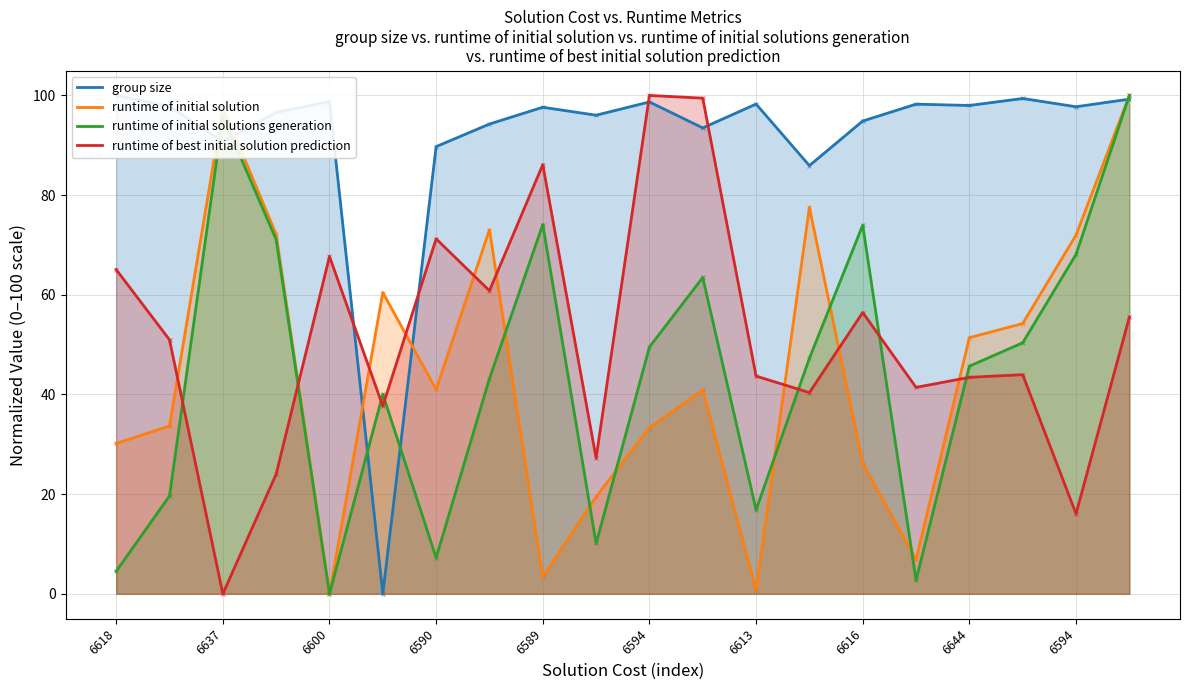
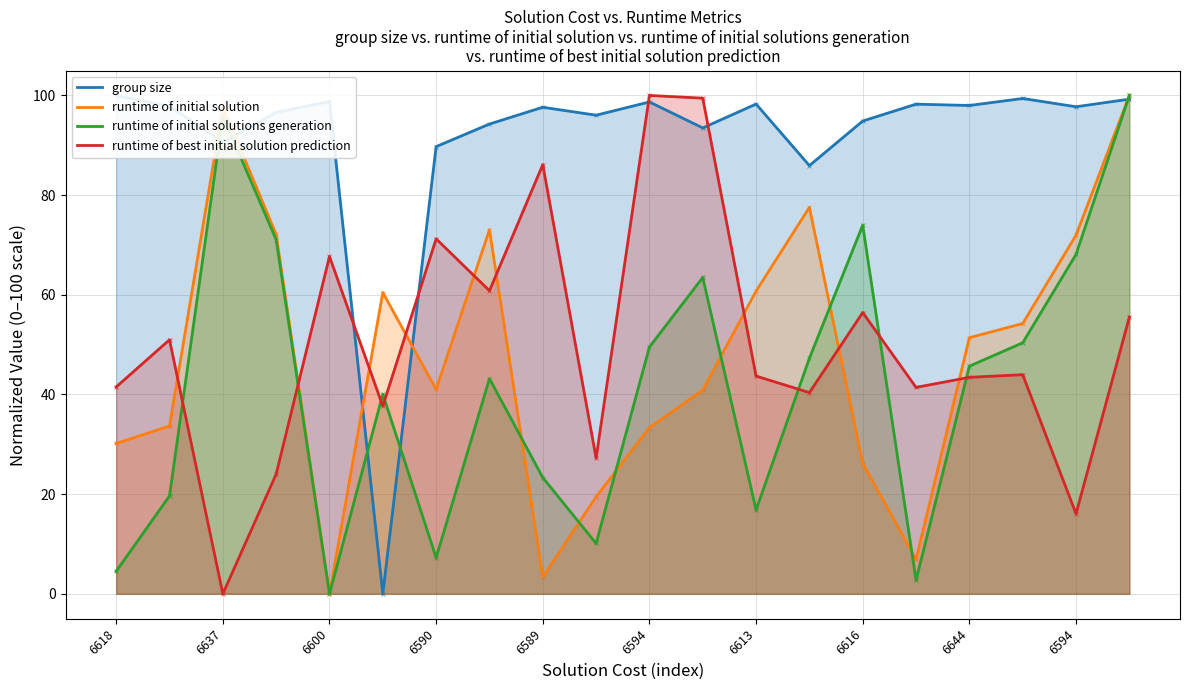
  {
    "group size": {
      "6590": 90,
      "6589": 98,
      "6613": 98,
      "6616": 95,
      "6644": 98
    },
    "runtime of initial solution": {
      "6618": 30,
      "6590": 41,
      "6589": 3,
-     "6613": 1,
+     "6613": 61,
      "6616": 26,
      "6644": 51
    },
    "runtime of initial solutions generation": {
      "6618": 5,
      "6590": 7,
-     "6589": 74,
+     "6589": 23,
      "6613": 17,
      "6616": 74,
      "6644": 46
    },
    "runtime of best initial solution prediction": {
-     "6618": 65,
+     "6618": 42,
      "6637": 0,
      "6600": 68,
      "6590": 71,
      "6589": 86,
      "6613": 44,
      "6616": 56,
      "6644": 43
    }
  }
